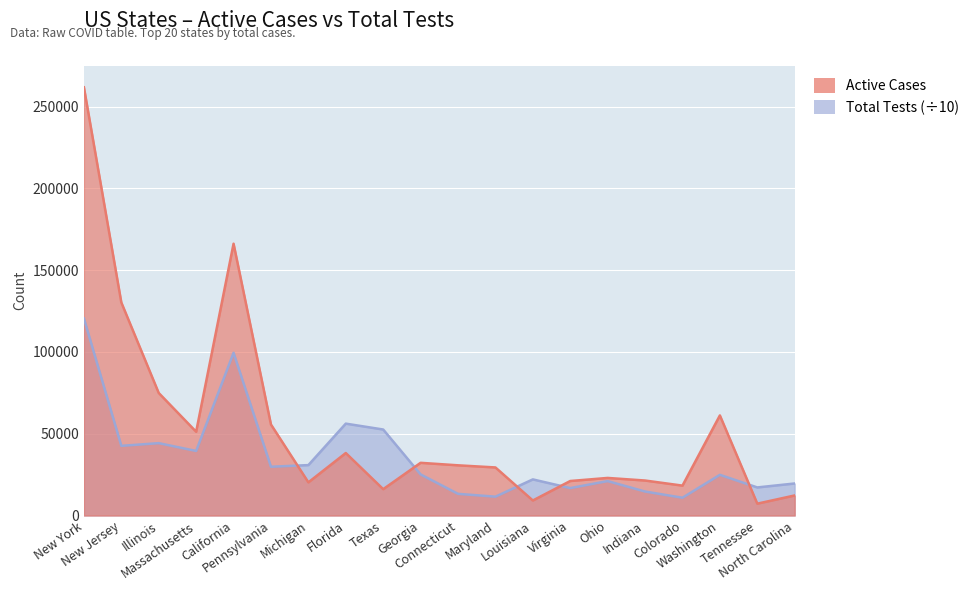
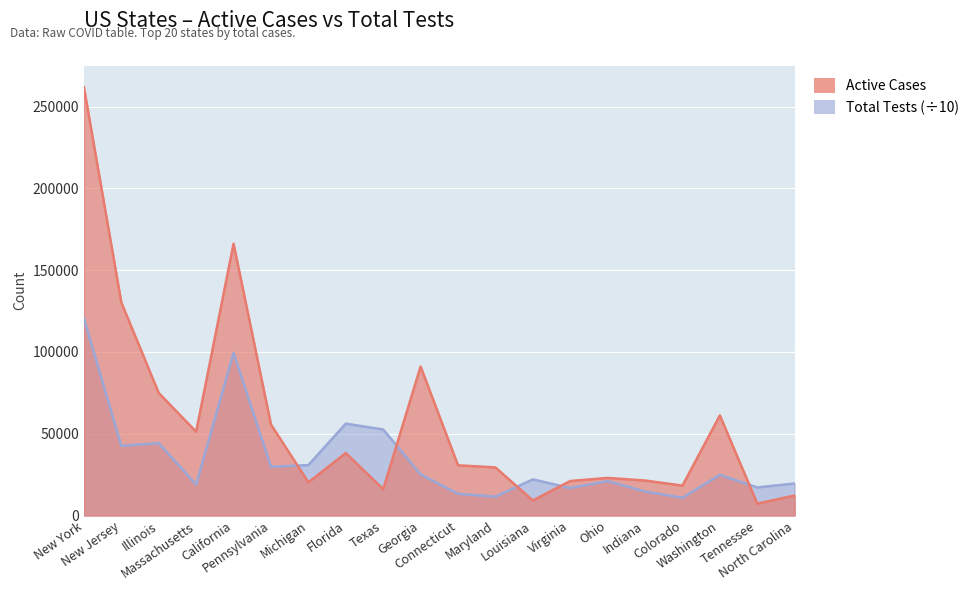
  {
    "Total Tests (÷10)": {
      "New York": 120000,
      "New Jersey": 43000,
      "Illinois": 44000,
-     "Massachusetts": 39000,
+     "Massachusetts": 19000,
      "California": 99000,
      "Pennsylvania": 30000,
      "Michigan": 31000,
      "Florida": 56000,
      "Texas": 53000,
      "Georgia": 25000,
      "Connecticut": 13000,
      "Maryland": 12000,
      "Louisiana": 22000,
      "Virginia": 17000,
      "Ohio": 21000,
      "Indiana": 15000,
      "Colorado": 11000,
      "Washington": 25000,
      "Tennessee": 17000,
      "North Carolina": 20000
    },
    "Active Cases": {
      "New York": 262000,
      "New Jersey": 130000,
      "Illinois": 75000,
      "Massachusetts": 51000,
      "California": 166000,
      "Pennsylvania": 56000,
      "Michigan": 20000,
      "Florida": 38000,
      "Texas": 16000,
-     "Georgia": 32000,
+     "Georgia": 91000,
      "Connecticut": 31000,
      "Maryland": 29000,
      "Louisiana": 9000,
      "Virginia": 21000,
      "Ohio": 23000,
      "Indiana": 21000,
      "Colorado": 18000,
      "Washington": 61000,
      "Tennessee": 7000,
      "North Carolina": 12000
    }
  }
